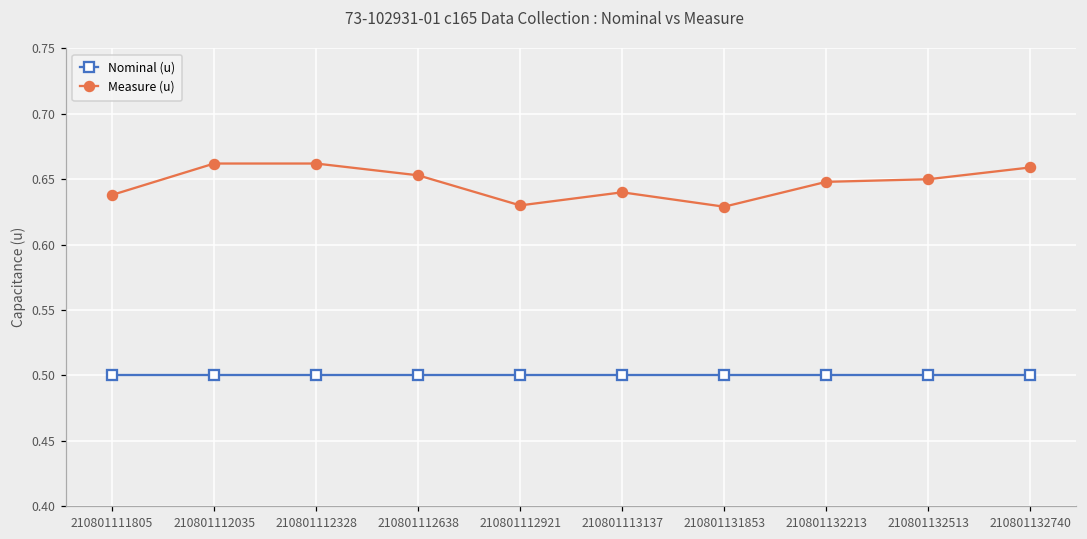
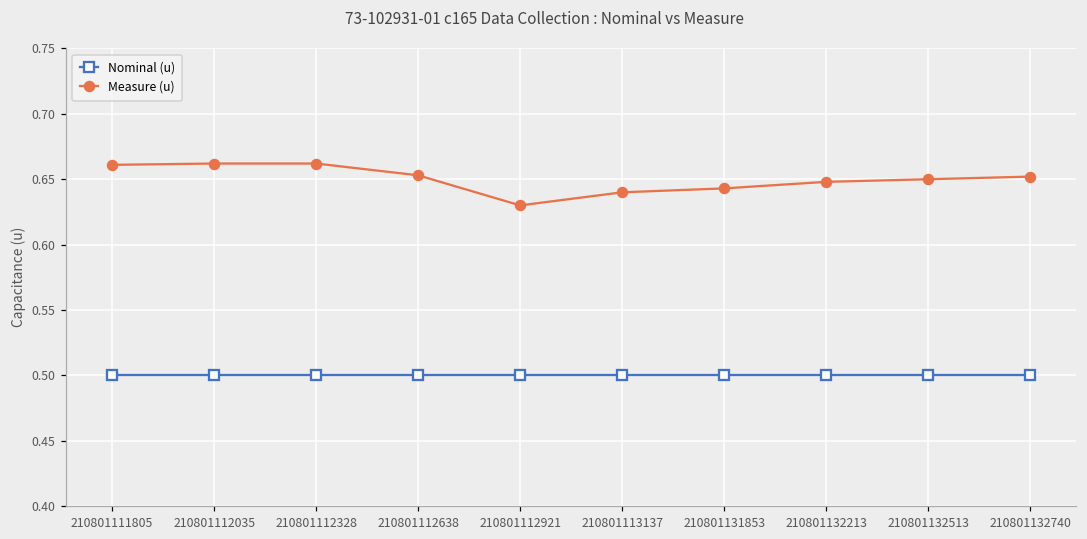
  {
    "Nominal (u)": {
      "210801111805": 0.500,
      "210801112035": 0.500,
      "210801112328": 0.500,
      "210801112638": 0.500,
      "210801112921": 0.500,
      "210801113137": 0.500,
      "210801131853": 0.500,
      "210801132213": 0.500,
      "210801132513": 0.500,
      "210801132740": 0.500
    },
    "Measure (u)": {
-     "210801111805": 0.638,
+     "210801111805": 0.661,
      "210801112035": 0.662,
      "210801112328": 0.662,
      "210801112638": 0.653,
      "210801112921": 0.630,
      "210801113137": 0.640,
-     "210801131853": 0.629,
+     "210801131853": 0.643,
      "210801132213": 0.648,
      "210801132513": 0.650,
-     "210801132740": 0.659
+     "210801132740": 0.652
    }
  }
